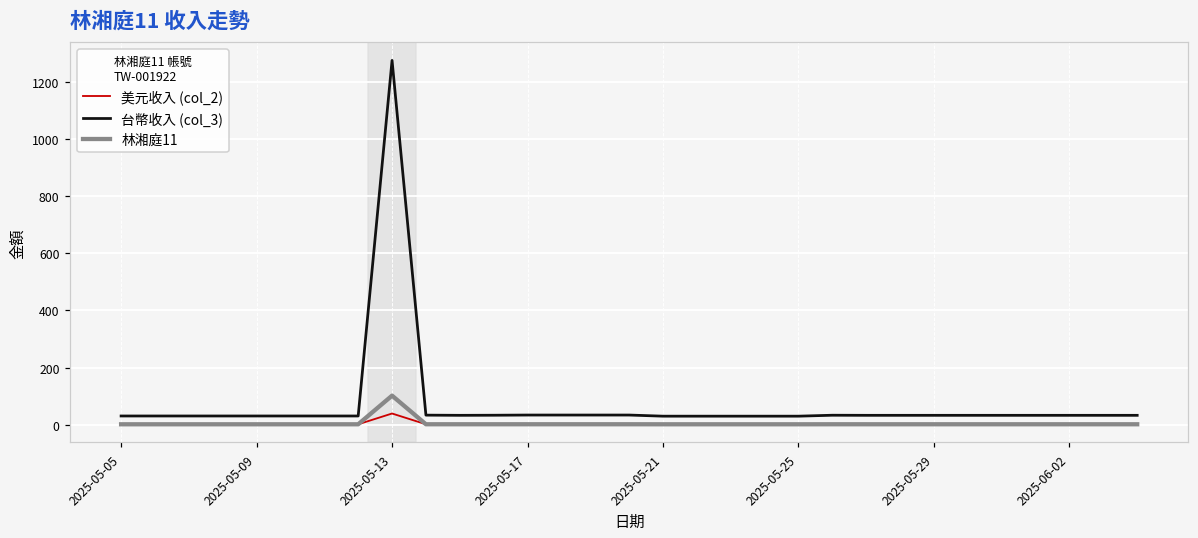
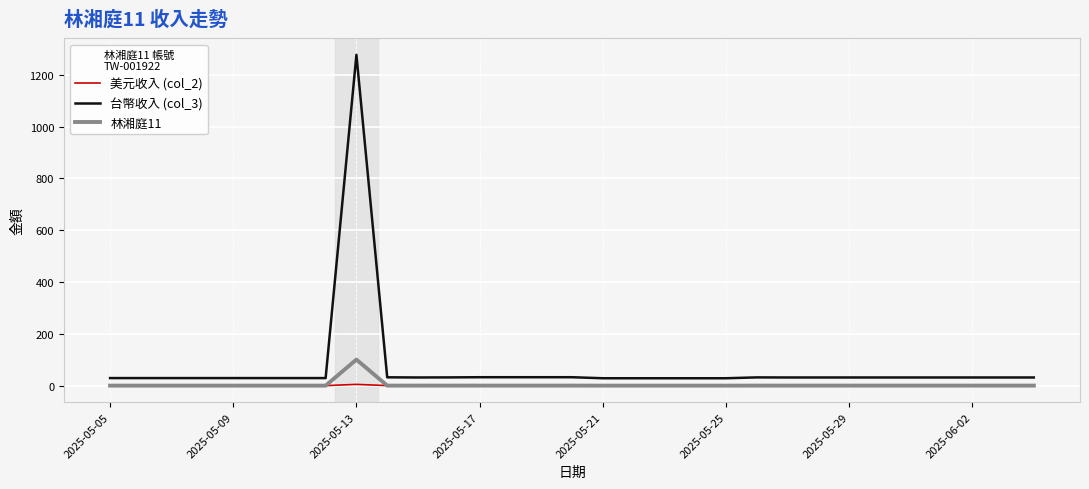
  {
    "美元收入 (col_2)": {
-     "2025-05-13": 40
+     "2025-05-13": 10
    },
    "台幣收入 (col_3)": {
      "2025-05-05": 30,
      "2025-05-09": 30,
      "2025-05-13": 1280,
      "2025-05-17": 30,
      "2025-05-21": 30,
      "2025-05-25": 30,
      "2025-05-29": 30,
      "2025-06-02": 30
    },
    "林湘庭11": {
      "2025-05-13": 100
    }
  }
